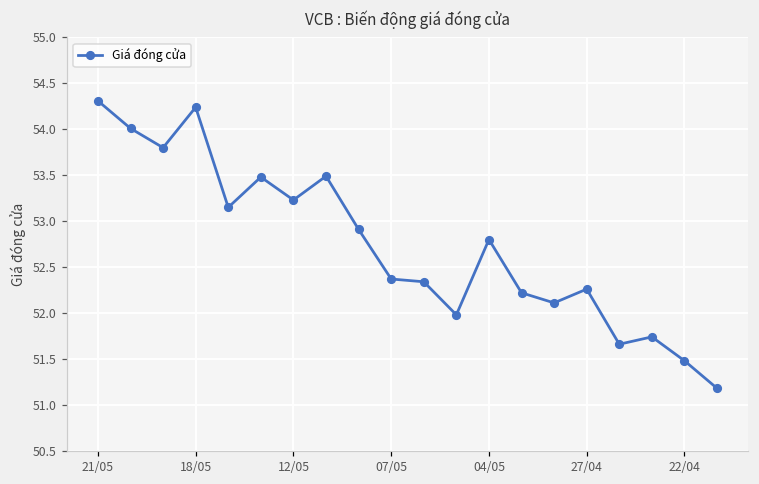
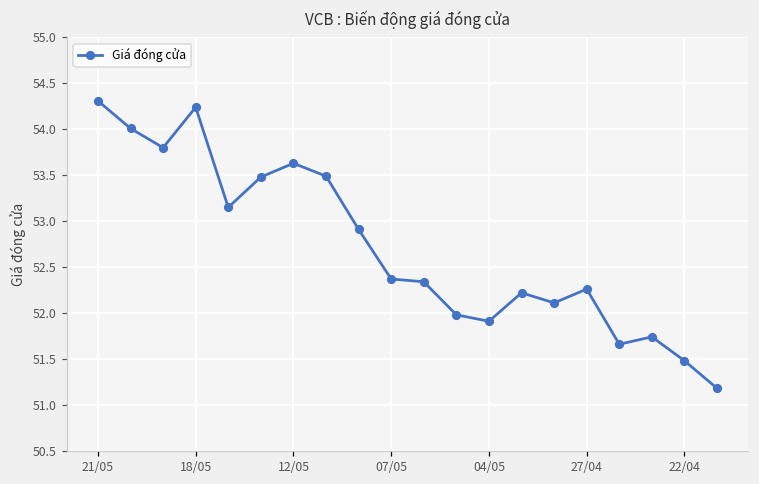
  {
    "21/05": 54.3,
    "18/05": 54.2,
-   "12/05": 53.2,
+   "12/05": 53.6,
    "07/05": 52.4,
-   "04/05": 52.8,
+   "04/05": 51.9,
    "27/04": 52.3,
    "22/04": 51.5
  }
